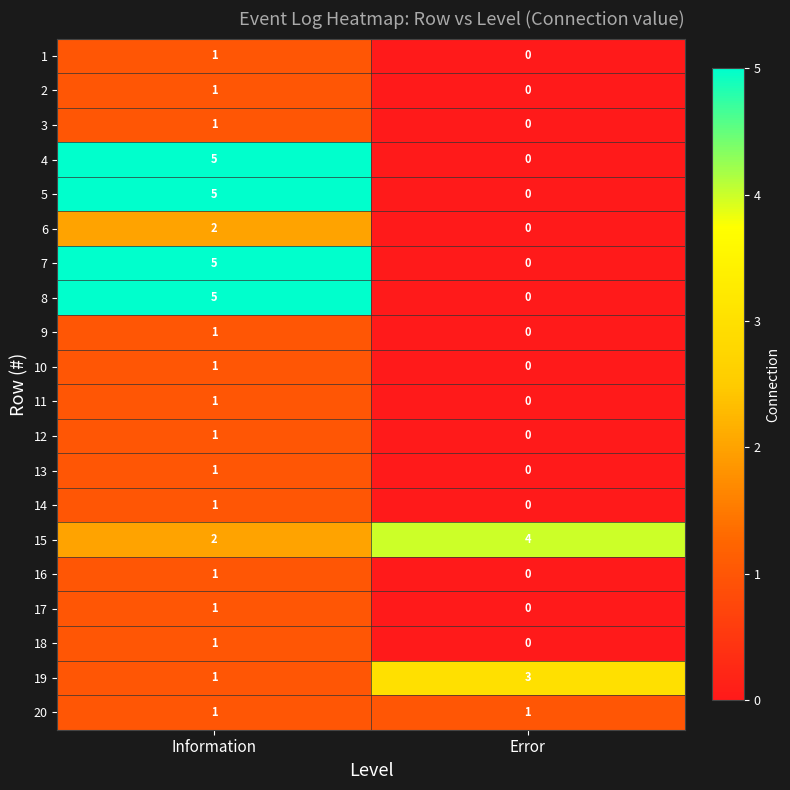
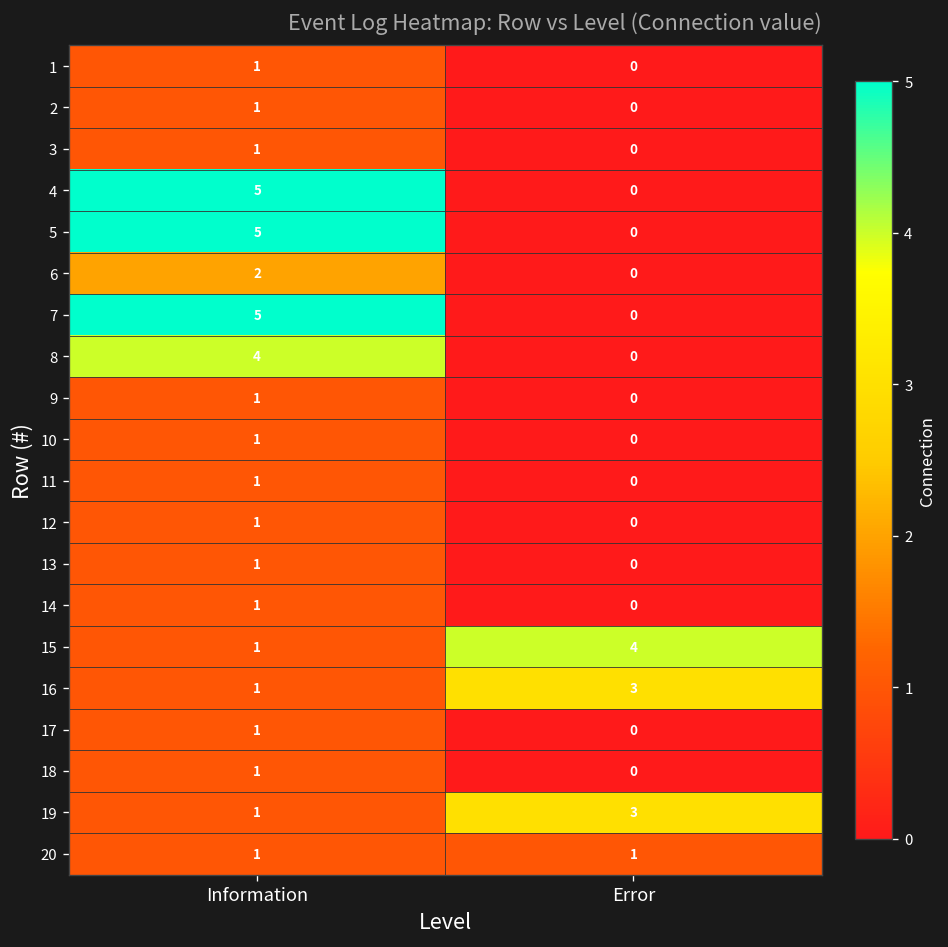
  {
    "1": {
      "Information": 1,
      "Error": 0
    },
    "2": {
      "Information": 1,
      "Error": 0
    },
    "3": {
      "Information": 1,
      "Error": 0
    },
    "4": {
      "Information": 5,
      "Error": 0
    },
    "5": {
      "Information": 5,
      "Error": 0
    },
    "6": {
      "Information": 2,
      "Error": 0
    },
    "7": {
      "Information": 5,
      "Error": 0
    },
    "8": {
-     "Information": 5,
+     "Information": 4,
      "Error": 0
    },
    "9": {
      "Information": 1,
      "Error": 0
    },
    "10": {
      "Information": 1,
      "Error": 0
    },
    "11": {
      "Information": 1,
      "Error": 0
    },
    "12": {
      "Information": 1,
      "Error": 0
    },
    "13": {
      "Information": 1,
      "Error": 0
    },
    "14": {
      "Information": 1,
      "Error": 0
    },
    "15": {
-     "Information": 2,
+     "Information": 1,
      "Error": 4
    },
    "16": {
      "Information": 1,
-     "Error": 0
+     "Error": 3
    },
    "17": {
      "Information": 1,
      "Error": 0
    },
    "18": {
      "Information": 1,
      "Error": 0
    },
    "19": {
      "Information": 1,
      "Error": 3
    },
    "20": {
      "Information": 1,
      "Error": 1
    }
  }
